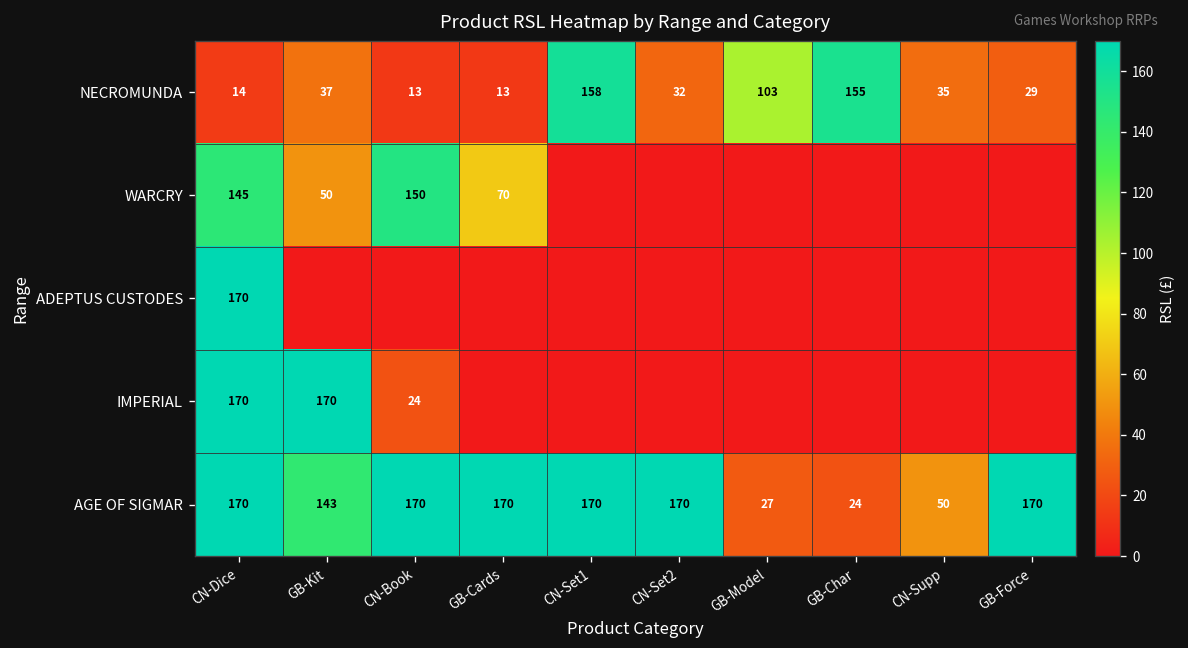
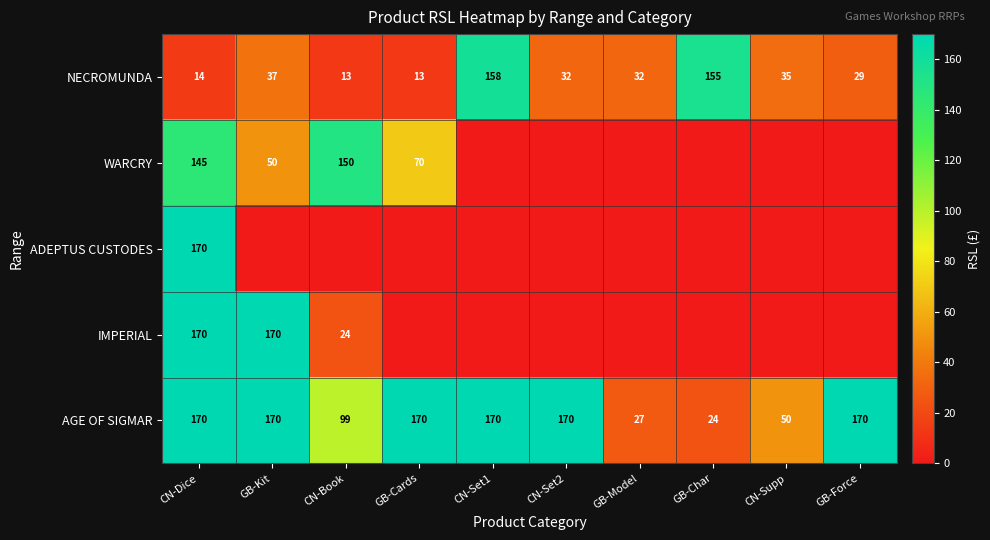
  {
    "NECROMUNDA": {
      "CN-Dice": 14,
      "GB-Kit": 37,
      "CN-Book": 13,
      "GB-Cards": 13,
      "CN-Set1": 158,
      "CN-Set2": 32,
-     "GB-Model": 103,
+     "GB-Model": 32,
      "GB-Char": 155,
      "CN-Supp": 35,
      "GB-Force": 29
    },
    "WARCRY": {
      "CN-Dice": 145,
      "GB-Kit": 50,
      "CN-Book": 150,
      "GB-Cards": 70
    },
    "ADEPTUS CUSTODES": {
      "CN-Dice": 170
    },
    "IMPERIAL": {
      "CN-Dice": 170,
      "GB-Kit": 170,
      "CN-Book": 24
    },
    "AGE OF SIGMAR": {
      "CN-Dice": 170,
-     "GB-Kit": 143,
-     "CN-Book": 170,
+     "GB-Kit": 170,
+     "CN-Book": 99,
      "GB-Cards": 170,
      "CN-Set1": 170,
      "CN-Set2": 170,
      "GB-Model": 27,
      "GB-Char": 24,
      "CN-Supp": 50,
      "GB-Force": 170
    }
  }
